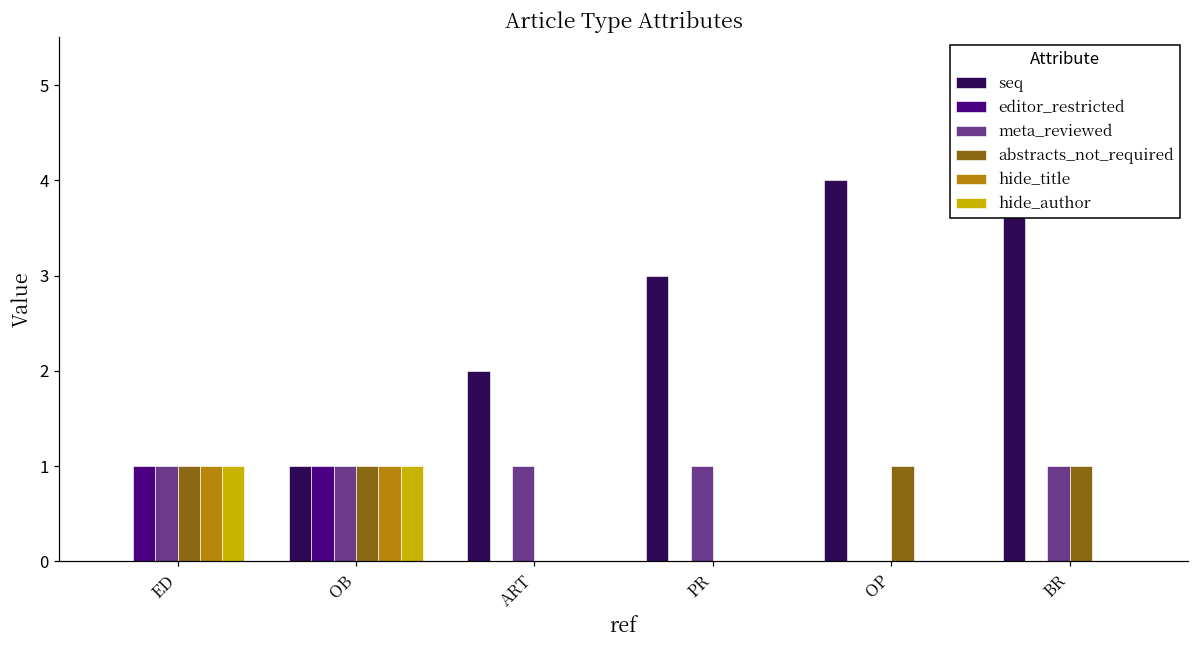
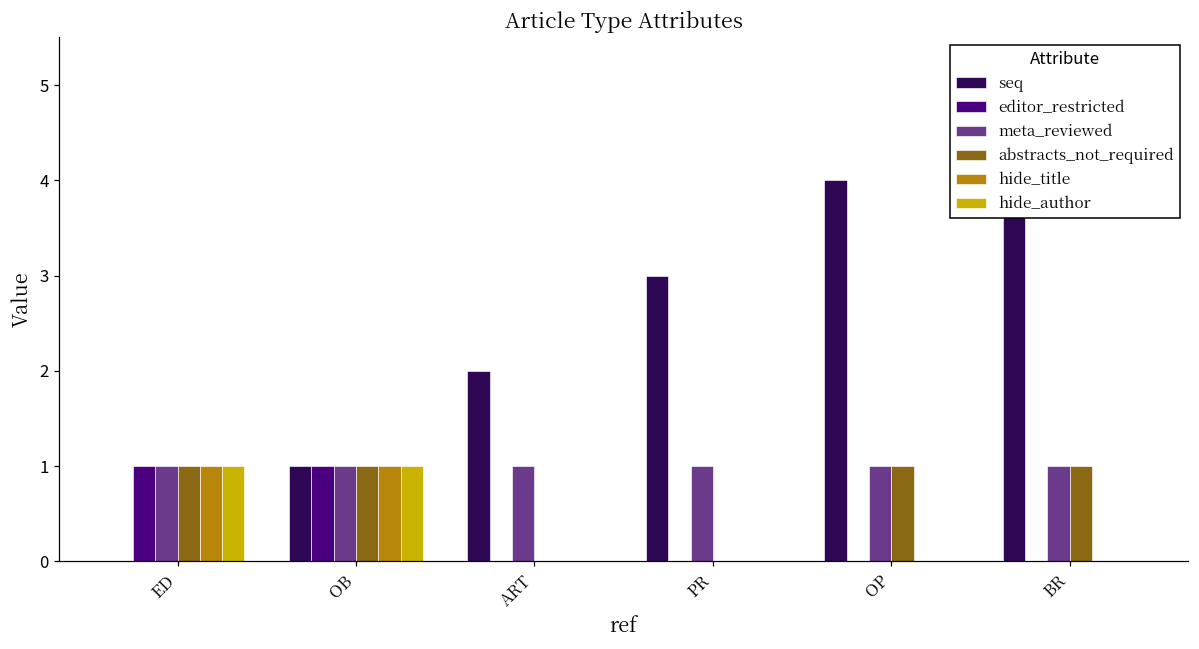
  {
    "meta_reviewed": {
      "ED": 1,
      "OB": 1,
      "ART": 1,
      "PR": 1,
-     "OP": 0,
+     "OP": 1,
      "BR": 1
    }
  }
